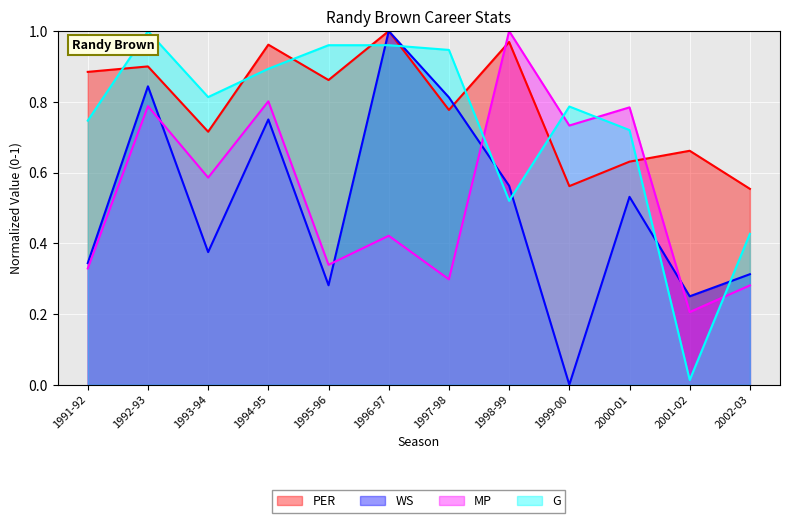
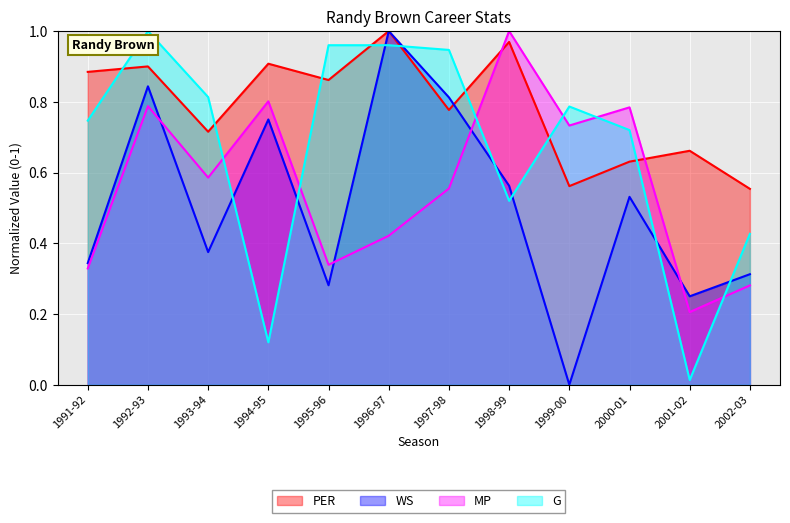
  {
    "PER": {
      "1991-92": 0.88,
      "1992-93": 0.90,
      "1993-94": 0.72,
-     "1994-95": 0.96,
+     "1994-95": 0.91,
      "1995-96": 0.86,
      "1997-98": 0.78,
      "1998-99": 0.97,
      "1999-00": 0.56,
      "2000-01": 0.63,
      "2001-02": 0.66,
      "2002-03": 0.55
    },
    "WS": {
      "1991-92": 0.34,
      "1992-93": 0.84,
      "1993-94": 0.38,
      "1994-95": 0.75,
      "1995-96": 0.28,
      "1997-98": 0.81,
      "1998-99": 0.56,
      "1999-00": 0.00,
      "2000-01": 0.53,
      "2001-02": 0.25,
      "2002-03": 0.31
    },
    "MP": {
      "1991-92": 0.33,
      "1992-93": 0.79,
      "1993-94": 0.59,
      "1994-95": 0.80,
      "1995-96": 0.34,
      "1996-97": 0.42,
-     "1997-98": 0.30,
+     "1997-98": 0.55,
      "1998-99": 1.00,
      "1999-00": 0.73,
      "2000-01": 0.78,
      "2001-02": 0.21,
      "2002-03": 0.28
    },
    "G": {
      "1991-92": 0.75,
      "1992-93": 1.00,
      "1993-94": 0.81,
-     "1994-95": 0.89,
+     "1994-95": 0.12,
      "1995-96": 0.96,
      "1996-97": 0.96,
      "1997-98": 0.95,
      "1998-99": 0.52,
      "1999-00": 0.79,
      "2000-01": 0.72,
      "2001-02": 0.01,
      "2002-03": 0.43
    }
  }
